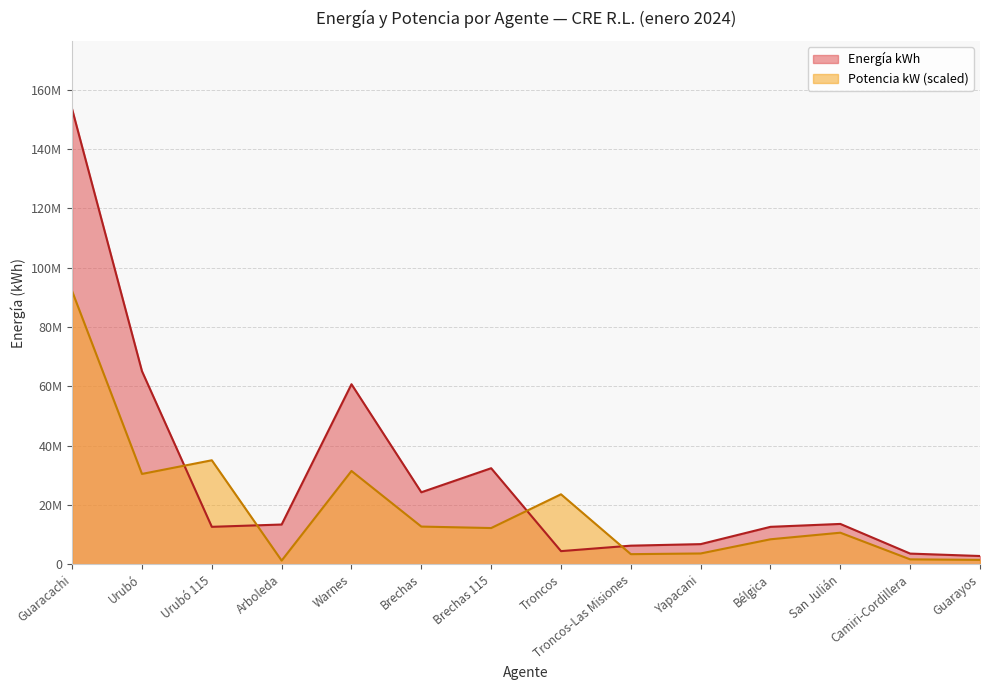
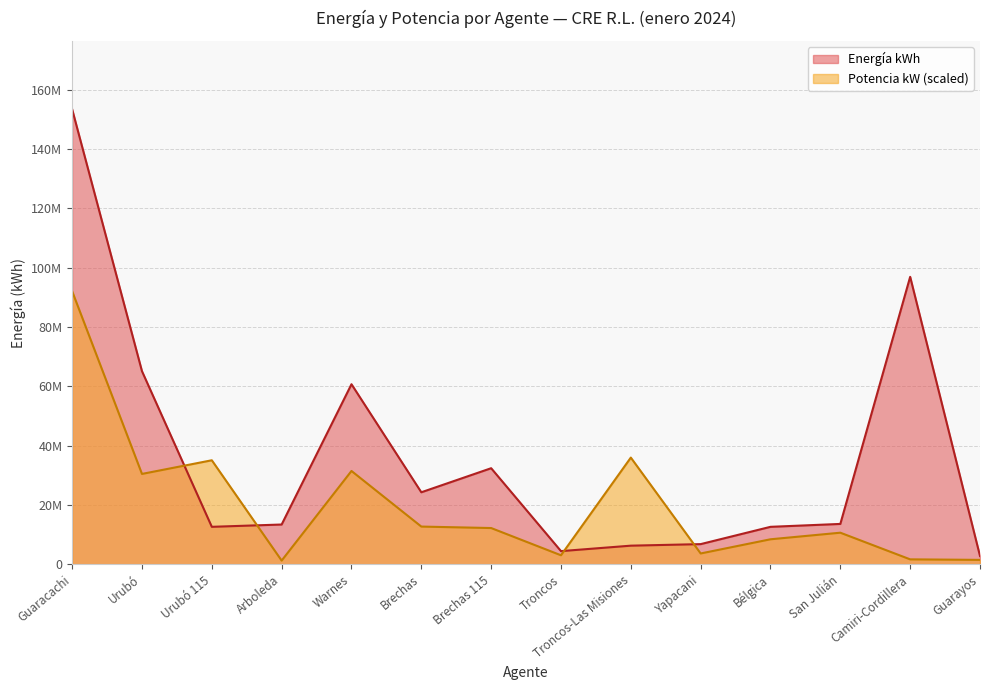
  {
    "Energía kWh": {
      "Guaracachi": 153000000,
      "Urubó": 65000000,
      "Urubó 115": 13000000,
      "Arboleda": 13000000,
      "Warnes": 61000000,
      "Brechas": 24000000,
      "Brechas 115": 32000000,
      "Troncos": 4000000,
      "Troncos-Las Misiones": 6000000,
      "Yapacani": 7000000,
      "Bélgica": 13000000,
      "San Julián": 14000000,
-     "Camiri-Cordillera": 4000000,
+     "Camiri-Cordillera": 97000000,
      "Guarayos": 3000000
    },
    "Potencia kW (scaled)": {
      "Guaracachi": 92000000,
      "Urubó": 30000000,
      "Urubó 115": 35000000,
      "Arboleda": 1000000,
      "Warnes": 31000000,
      "Brechas": 13000000,
      "Brechas 115": 12000000,
-     "Troncos": 24000000,
-     "Troncos-Las Misiones": 3000000,
+     "Troncos": 3000000,
+     "Troncos-Las Misiones": 36000000,
      "Yapacani": 4000000,
      "Bélgica": 8000000,
      "San Julián": 11000000,
      "Camiri-Cordillera": 2000000,
      "Guarayos": 1000000
    }
  }
